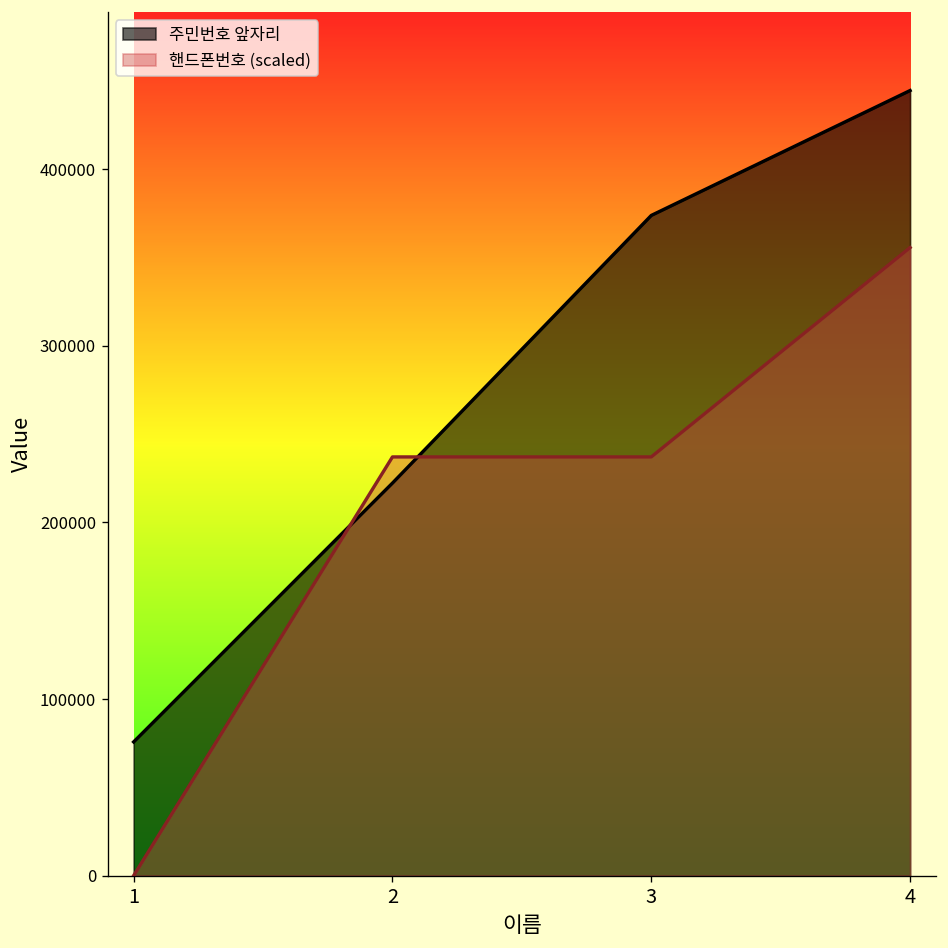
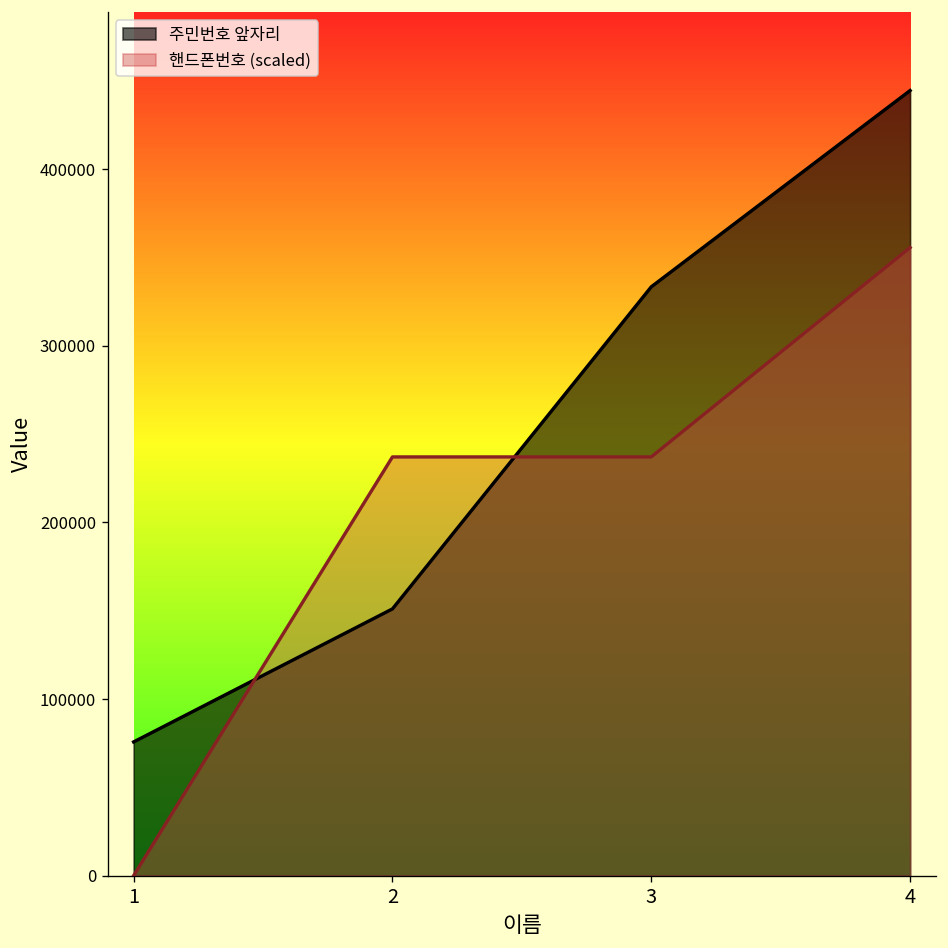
  {
    "주민번호 앞자리": {
      "1": 76000,
-     "2": 222000,
-     "3": 374000,
+     "2": 151000,
+     "3": 333000,
      "4": 444000
    },
    "핸드폰번호 (scaled)": {
      "1": 0,
      "2": 237000,
      "3": 237000,
      "4": 356000
    }
  }
